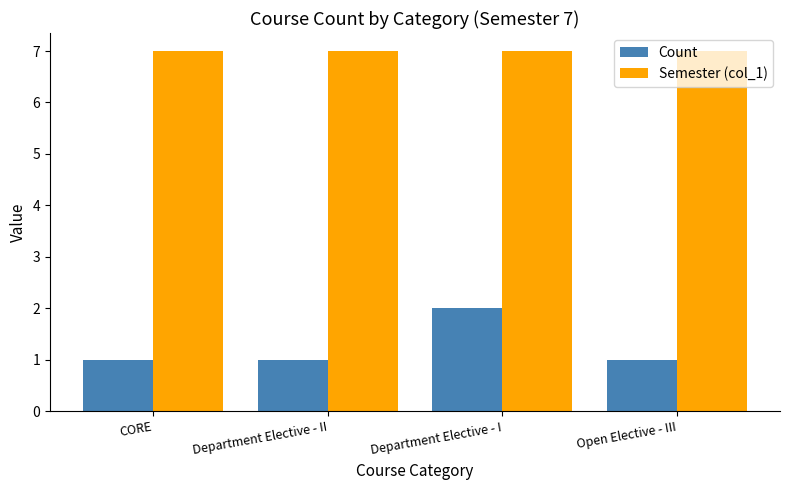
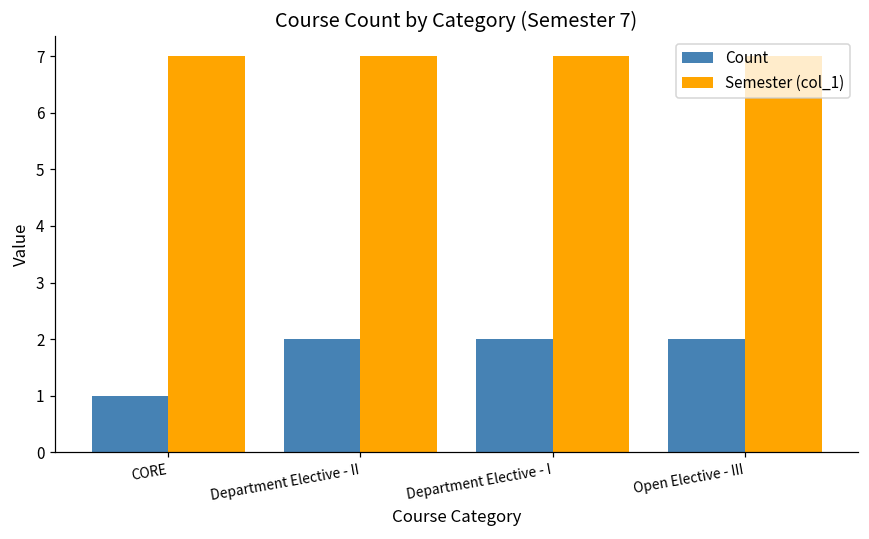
  {
    "Count": {
      "CORE": 1,
-     "Department Elective - II": 1,
+     "Department Elective - II": 2,
      "Department Elective - I": 2,
-     "Open Elective - III": 1
+     "Open Elective - III": 2
    },
    "Semester (col_1)": {
      "CORE": 7,
      "Department Elective - II": 7,
      "Department Elective - I": 7
    }
  }
